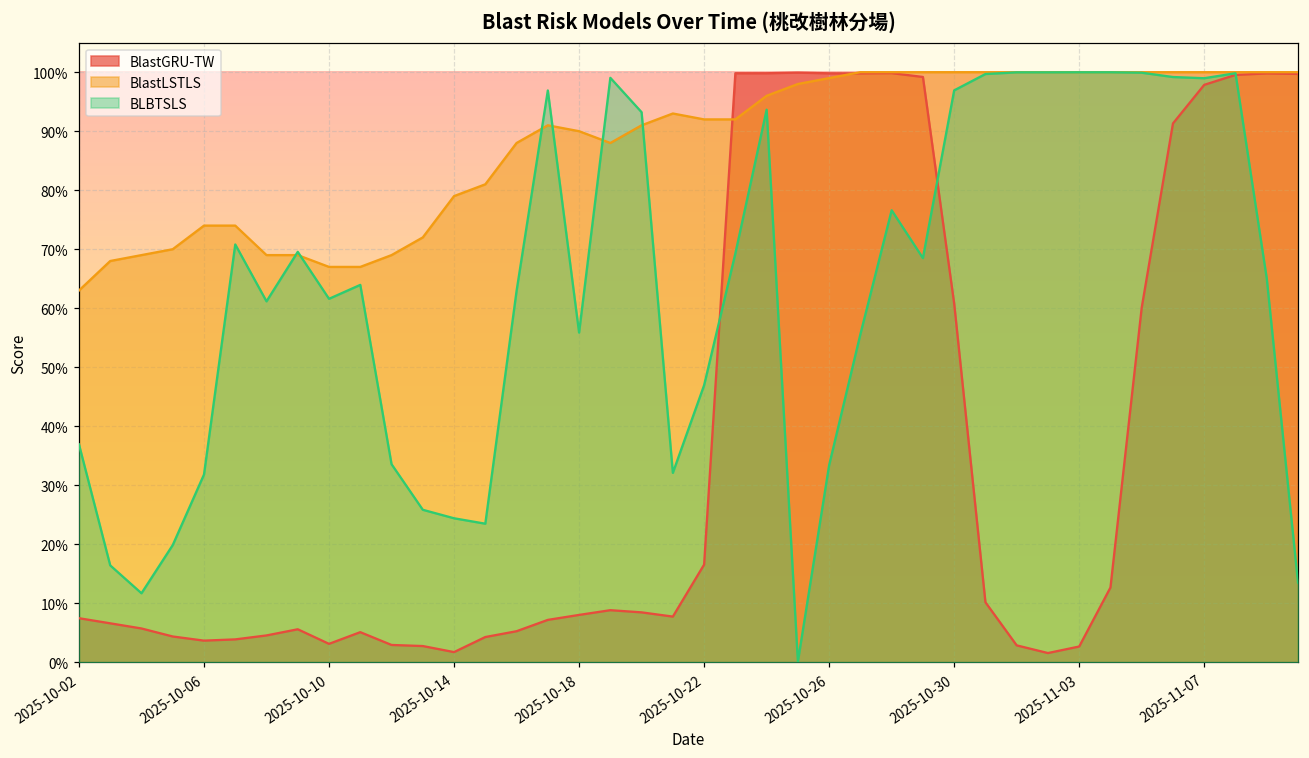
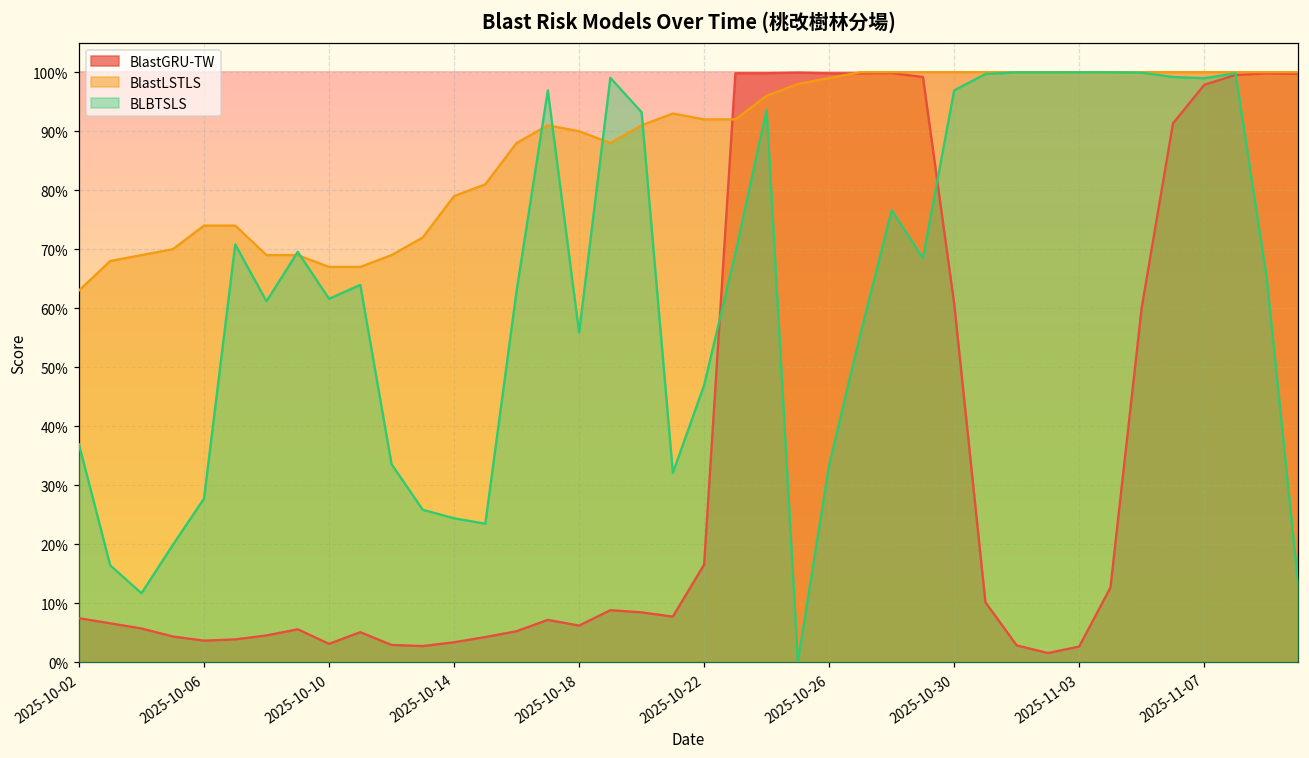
  {
    "BlastGRU-TW": {
      "2025-10-02": "7%",
      "2025-10-06": "4%",
      "2025-10-10": "3%",
-     "2025-10-14": "2%",
-     "2025-10-18": "8%",
+     "2025-10-14": "3%",
+     "2025-10-18": "6%",
      "2025-10-22": "17%",
      "2025-10-26": "100%",
      "2025-10-30": "61%",
      "2025-11-03": "3%",
      "2025-11-07": "98%"
    },
    "BlastLSTLS": {
      "2025-10-02": "63%",
      "2025-10-06": "74%",
      "2025-10-10": "67%",
      "2025-10-14": "79%",
      "2025-10-18": "90%",
      "2025-10-22": "92%",
      "2025-10-26": "99%",
      "2025-10-30": "100%",
      "2025-11-07": "100%"
    },
    "BLBTSLS": {
      "2025-10-02": "37%",
-     "2025-10-06": "32%",
+     "2025-10-06": "28%",
      "2025-10-10": "62%",
      "2025-10-14": "24%",
      "2025-10-18": "56%",
      "2025-10-22": "47%",
      "2025-10-26": "33%",
      "2025-10-30": "97%",
      "2025-11-07": "99%"
    }
  }
